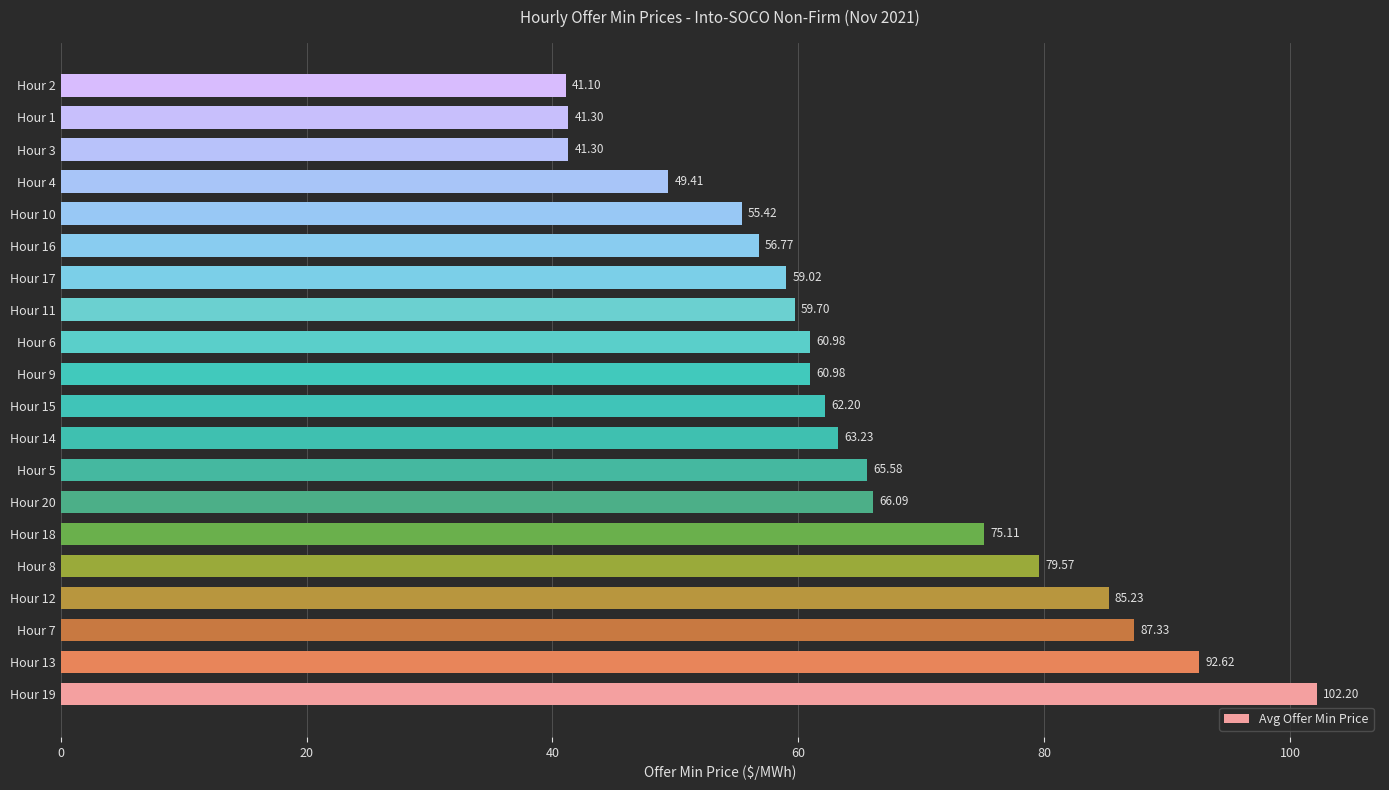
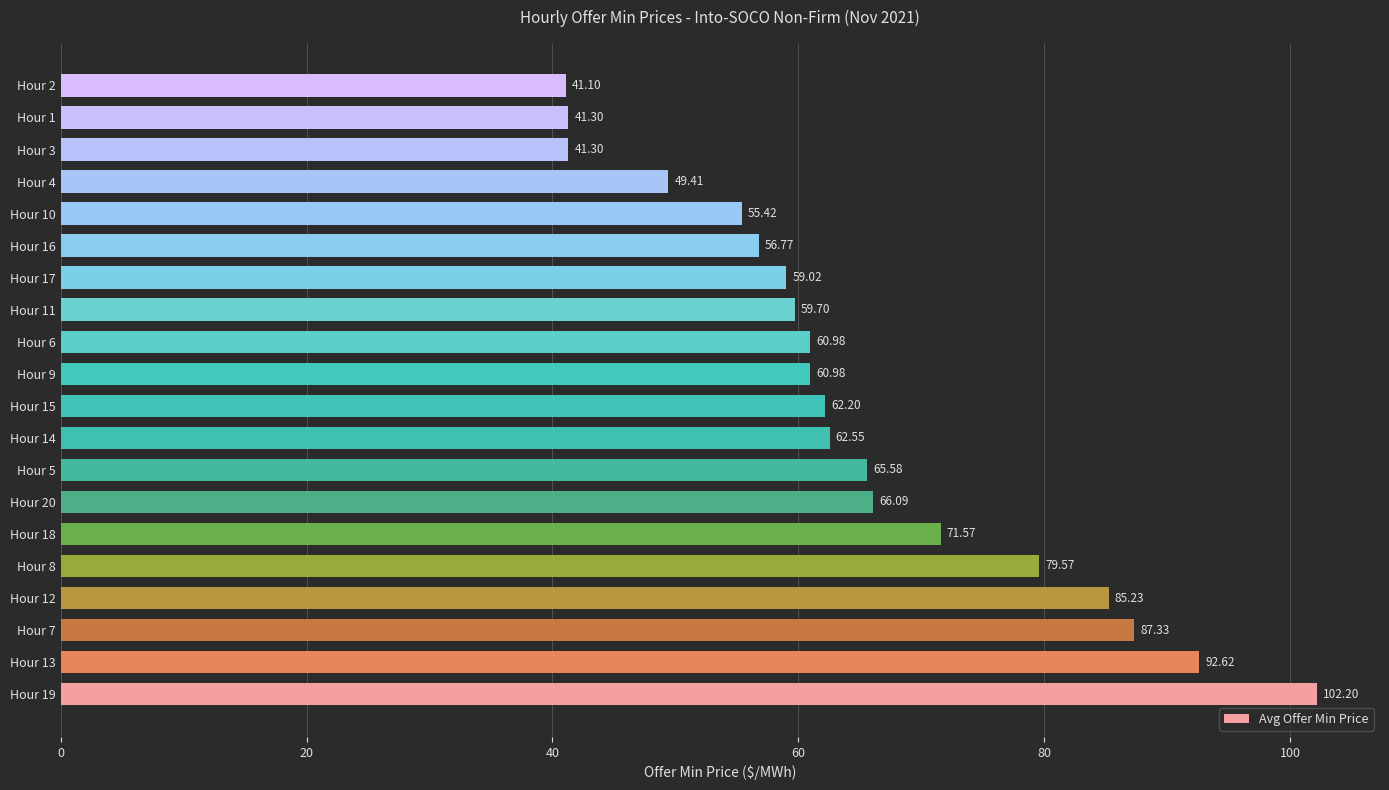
  {
    "Hour 2": 41.10,
    "Hour 1": 41.30,
    "Hour 3": 41.30,
    "Hour 4": 49.41,
    "Hour 10": 55.42,
    "Hour 16": 56.77,
    "Hour 17": 59.02,
    "Hour 11": 59.70,
    "Hour 6": 60.98,
    "Hour 9": 60.98,
    "Hour 15": 62.20,
-   "Hour 14": 63.23,
+   "Hour 14": 62.55,
    "Hour 5": 65.58,
    "Hour 20": 66.09,
-   "Hour 18": 75.11,
+   "Hour 18": 71.57,
    "Hour 8": 79.57,
    "Hour 12": 85.23,
    "Hour 7": 87.33,
    "Hour 13": 92.62,
    "Hour 19": 102.20
  }
